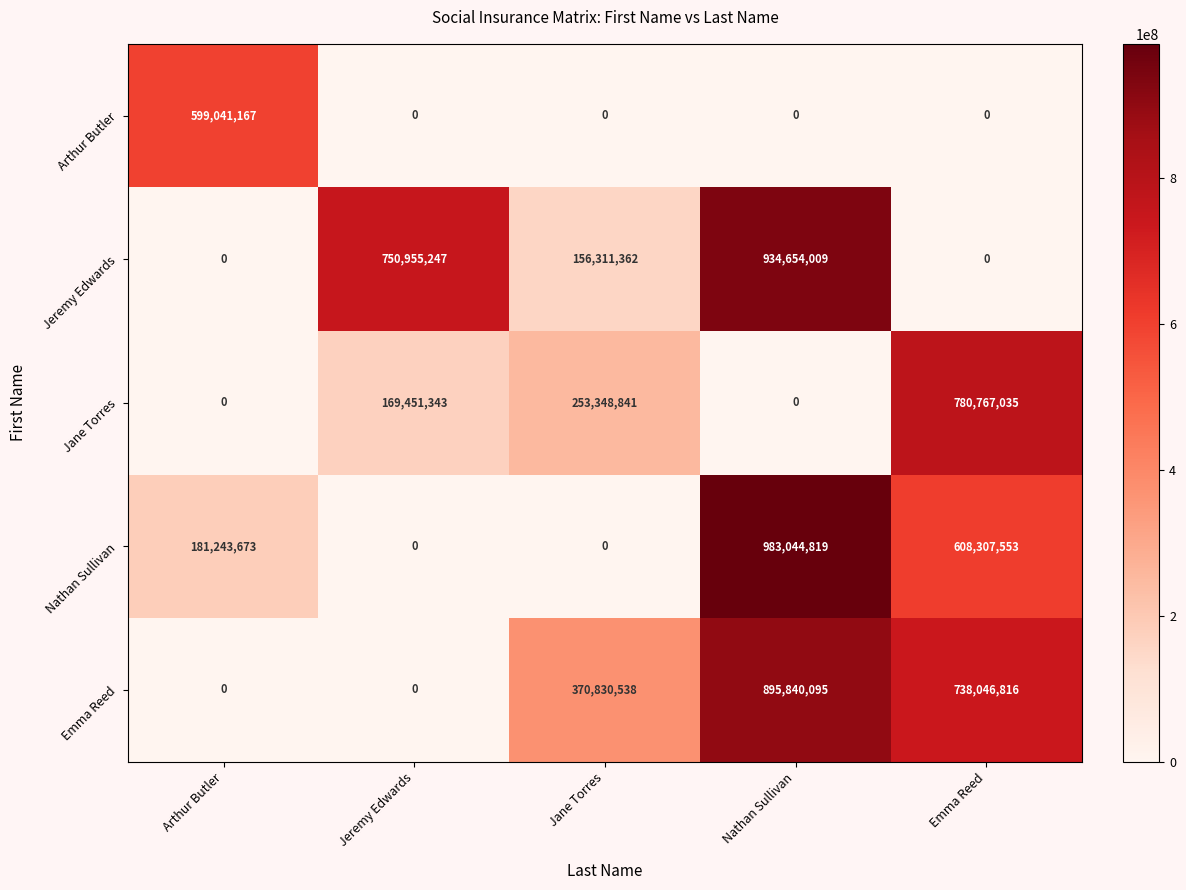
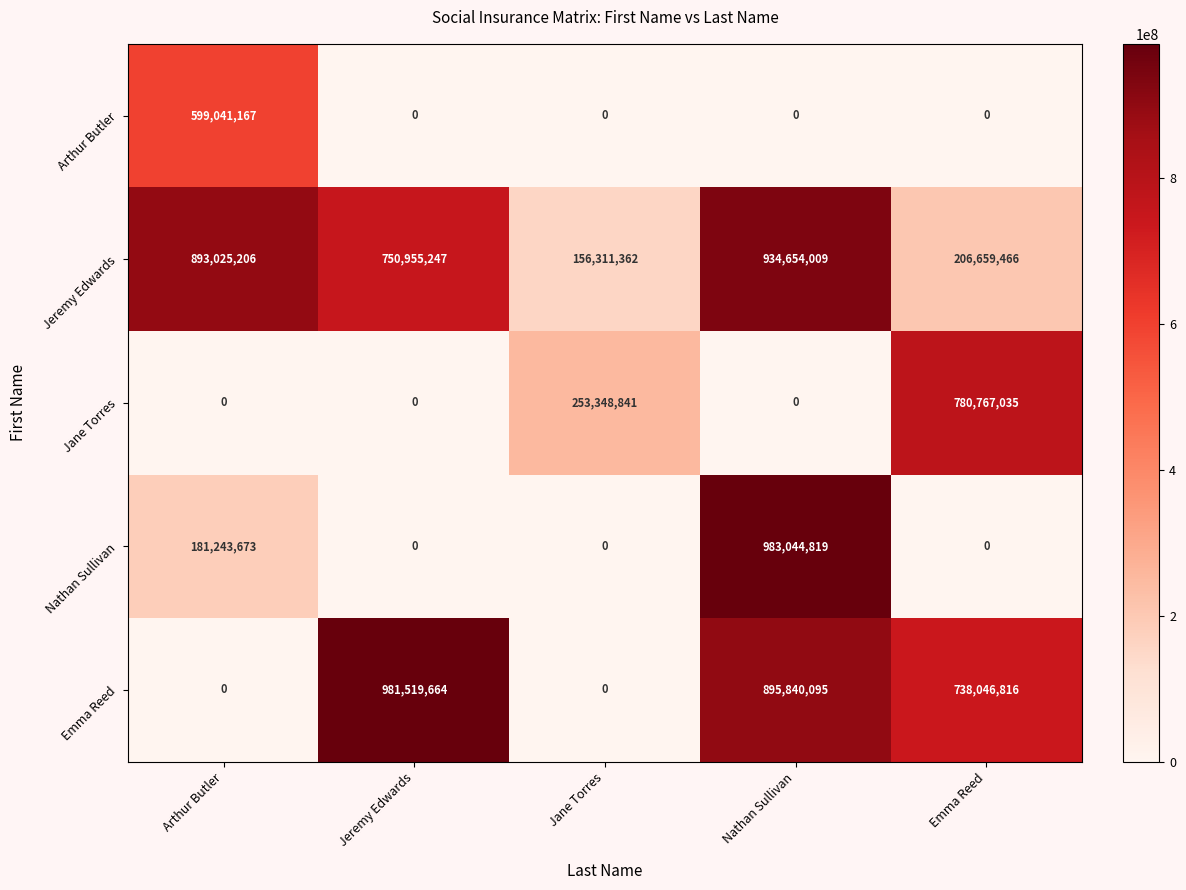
  {
    "Arthur Butler": {
      "Arthur Butler": "599,041,167",
      "Jeremy Edwards": "0",
      "Jane Torres": "0",
      "Nathan Sullivan": "0",
      "Emma Reed": "0"
    },
    "Jeremy Edwards": {
-     "Arthur Butler": "0",
+     "Arthur Butler": "893,025,206",
      "Jeremy Edwards": "750,955,247",
      "Jane Torres": "156,311,362",
      "Nathan Sullivan": "934,654,009",
-     "Emma Reed": "0"
+     "Emma Reed": "206,659,466"
    },
    "Jane Torres": {
      "Arthur Butler": "0",
-     "Jeremy Edwards": "169,451,343",
+     "Jeremy Edwards": "0",
      "Jane Torres": "253,348,841",
      "Nathan Sullivan": "0",
      "Emma Reed": "780,767,035"
    },
    "Nathan Sullivan": {
      "Arthur Butler": "181,243,673",
      "Jeremy Edwards": "0",
      "Jane Torres": "0",
      "Nathan Sullivan": "983,044,819",
-     "Emma Reed": "608,307,553"
+     "Emma Reed": "0"
    },
    "Emma Reed": {
      "Arthur Butler": "0",
-     "Jeremy Edwards": "0",
-     "Jane Torres": "370,830,538",
+     "Jeremy Edwards": "981,519,664",
+     "Jane Torres": "0",
      "Nathan Sullivan": "895,840,095",
      "Emma Reed": "738,046,816"
    }
  }
